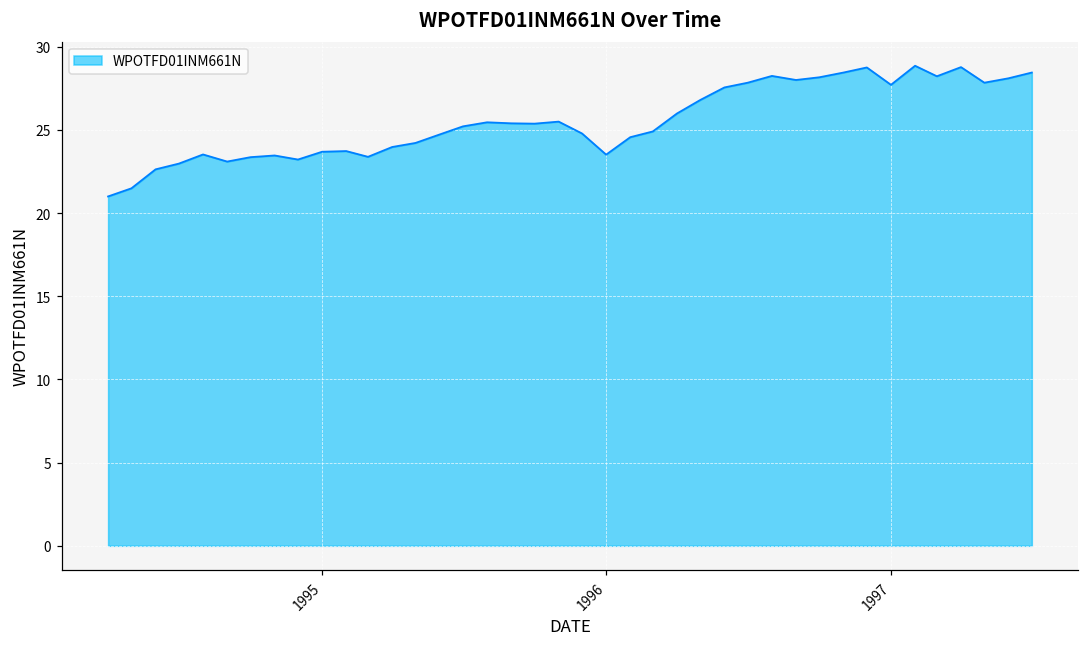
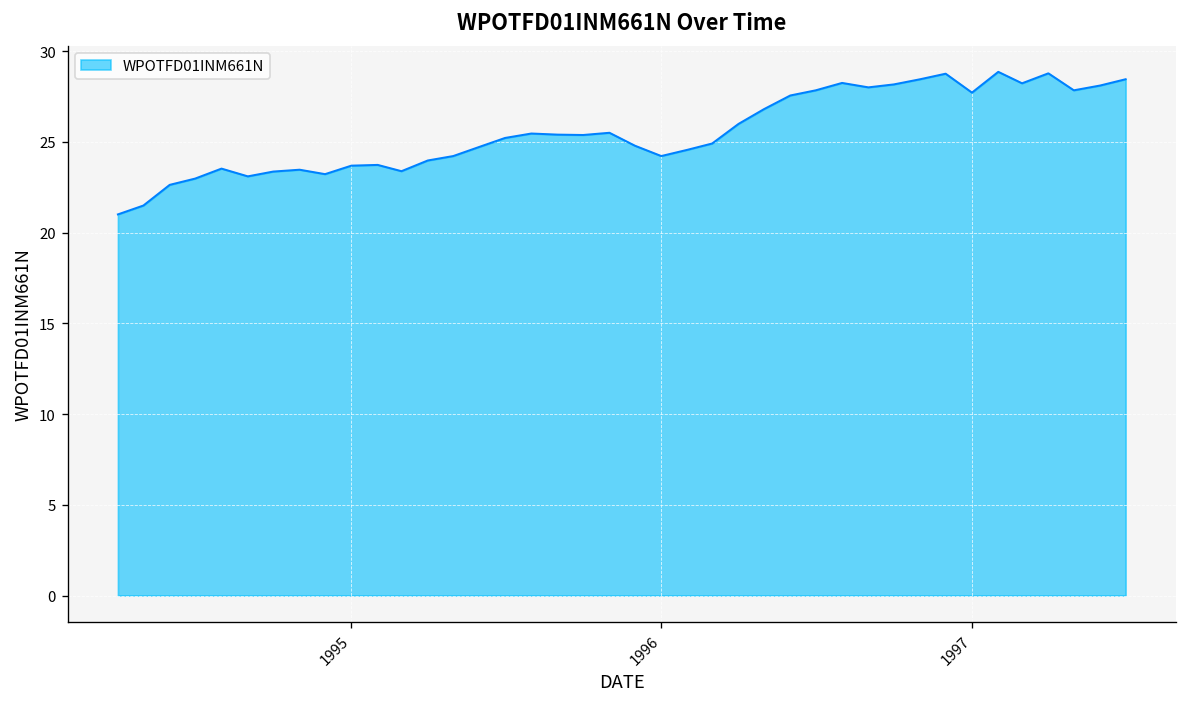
  {
    "1995": 23.7,
-   "1996": 23.5,
+   "1996": 24.2,
    "1997": 27.7
  }
